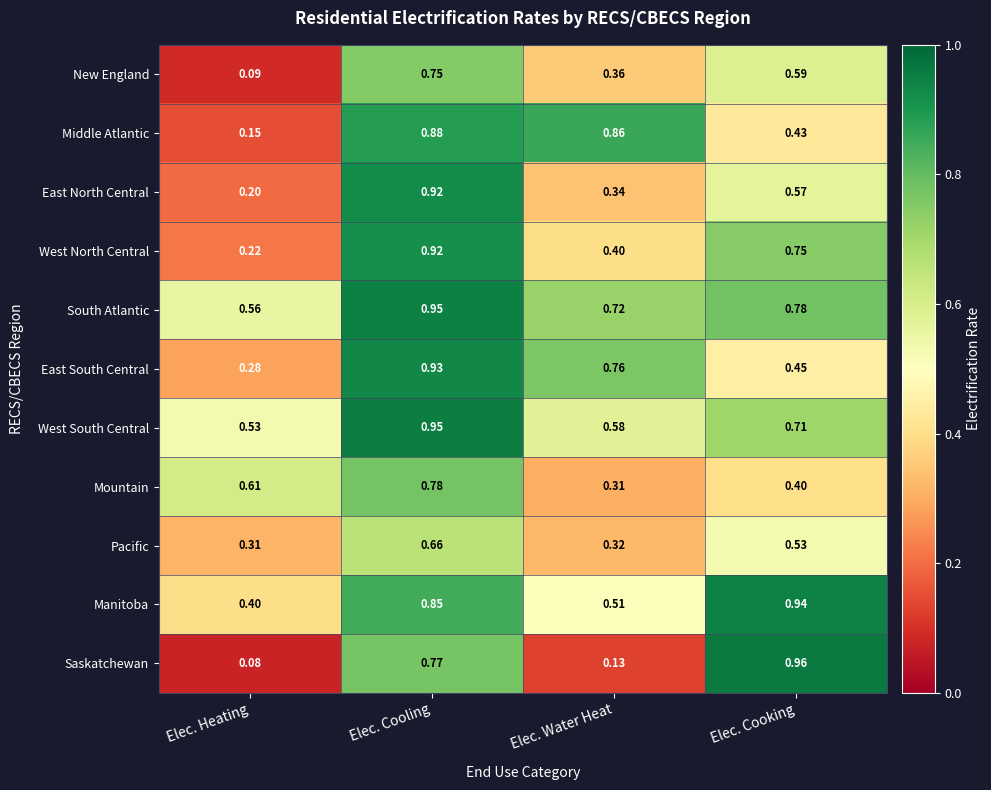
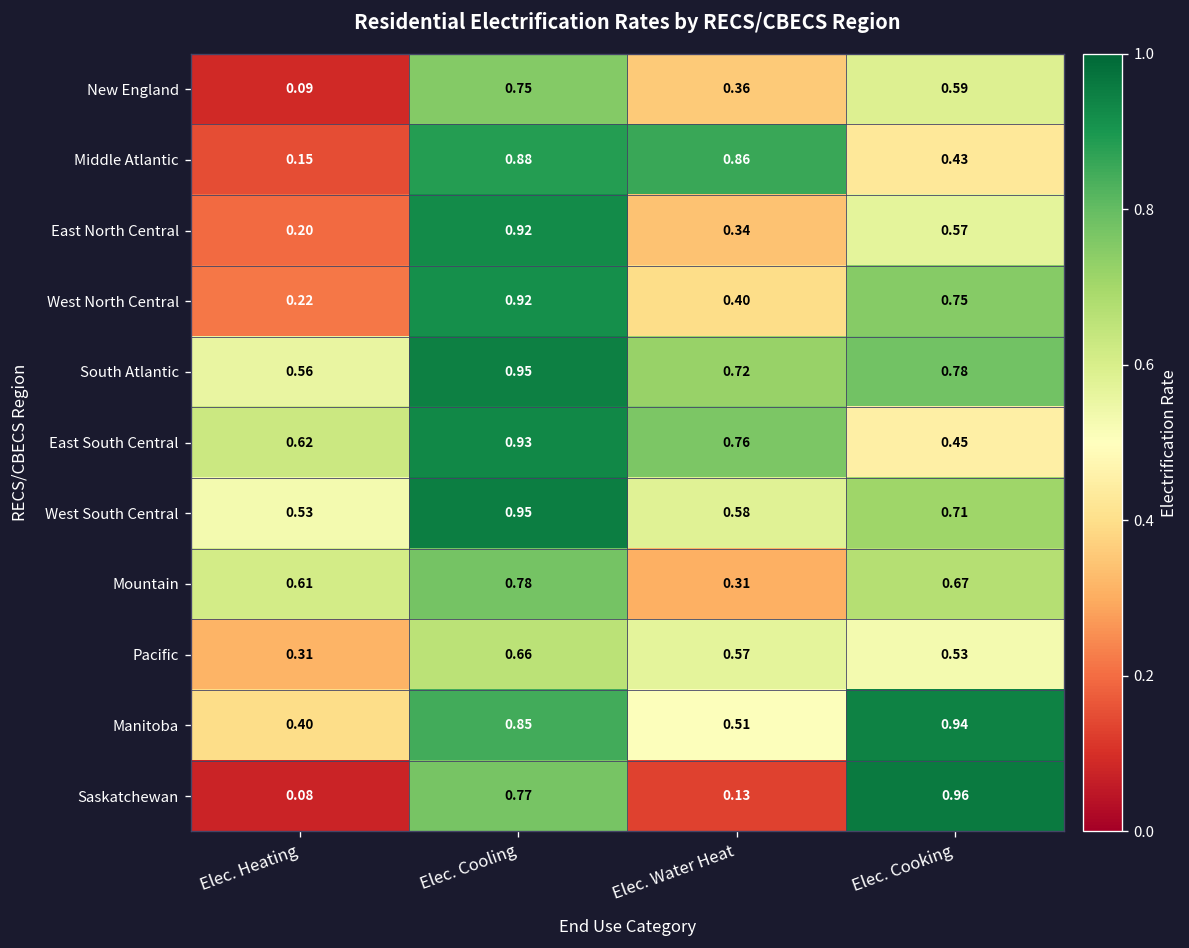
  {
    "New England": {
      "Elec. Heating": 0.09,
      "Elec. Cooling": 0.75,
      "Elec. Water Heat": 0.36,
      "Elec. Cooking": 0.59
    },
    "Middle Atlantic": {
      "Elec. Heating": 0.15,
      "Elec. Cooling": 0.88,
      "Elec. Water Heat": 0.86,
      "Elec. Cooking": 0.43
    },
    "East North Central": {
      "Elec. Heating": 0.20,
      "Elec. Cooling": 0.92,
      "Elec. Water Heat": 0.34,
      "Elec. Cooking": 0.57
    },
    "West North Central": {
      "Elec. Heating": 0.22,
      "Elec. Cooling": 0.92,
      "Elec. Water Heat": 0.40,
      "Elec. Cooking": 0.75
    },
    "South Atlantic": {
      "Elec. Heating": 0.56,
      "Elec. Cooling": 0.95,
      "Elec. Water Heat": 0.72,
      "Elec. Cooking": 0.78
    },
    "East South Central": {
-     "Elec. Heating": 0.28,
+     "Elec. Heating": 0.62,
      "Elec. Cooling": 0.93,
      "Elec. Water Heat": 0.76,
      "Elec. Cooking": 0.45
    },
    "West South Central": {
      "Elec. Heating": 0.53,
      "Elec. Cooling": 0.95,
      "Elec. Water Heat": 0.58,
      "Elec. Cooking": 0.71
    },
    "Mountain": {
      "Elec. Heating": 0.61,
      "Elec. Cooling": 0.78,
      "Elec. Water Heat": 0.31,
-     "Elec. Cooking": 0.40
+     "Elec. Cooking": 0.67
    },
    "Pacific": {
      "Elec. Heating": 0.31,
      "Elec. Cooling": 0.66,
-     "Elec. Water Heat": 0.32,
+     "Elec. Water Heat": 0.57,
      "Elec. Cooking": 0.53
    },
    "Manitoba": {
      "Elec. Heating": 0.40,
      "Elec. Cooling": 0.85,
      "Elec. Water Heat": 0.51,
      "Elec. Cooking": 0.94
    },
    "Saskatchewan": {
      "Elec. Heating": 0.08,
      "Elec. Cooling": 0.77,
      "Elec. Water Heat": 0.13,
      "Elec. Cooking": 0.96
    }
  }
